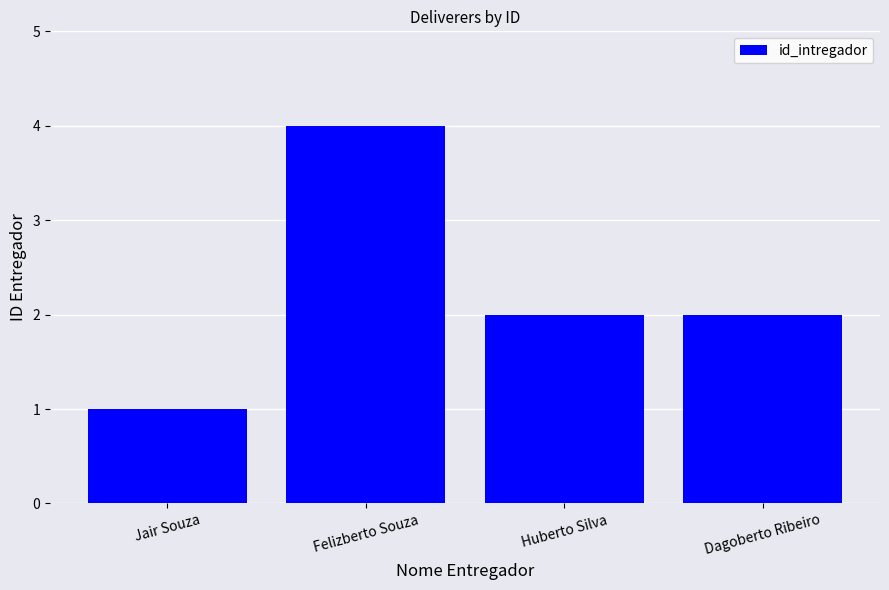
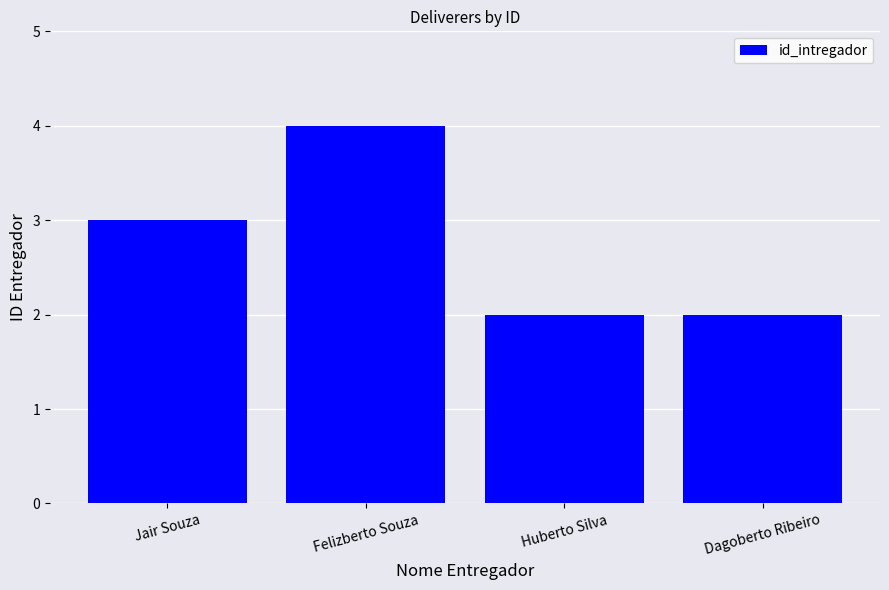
  {
-   "Jair Souza": 1,
+   "Jair Souza": 3,
    "Felizberto Souza": 4,
    "Huberto Silva": 2,
    "Dagoberto Ribeiro": 2
  }
